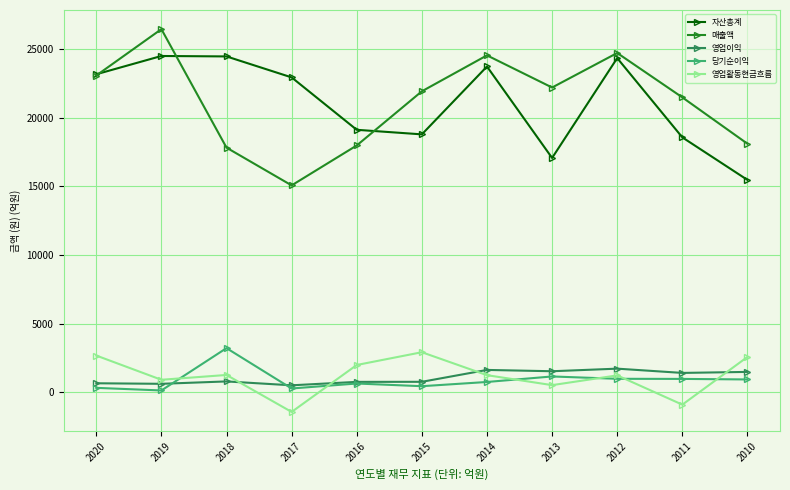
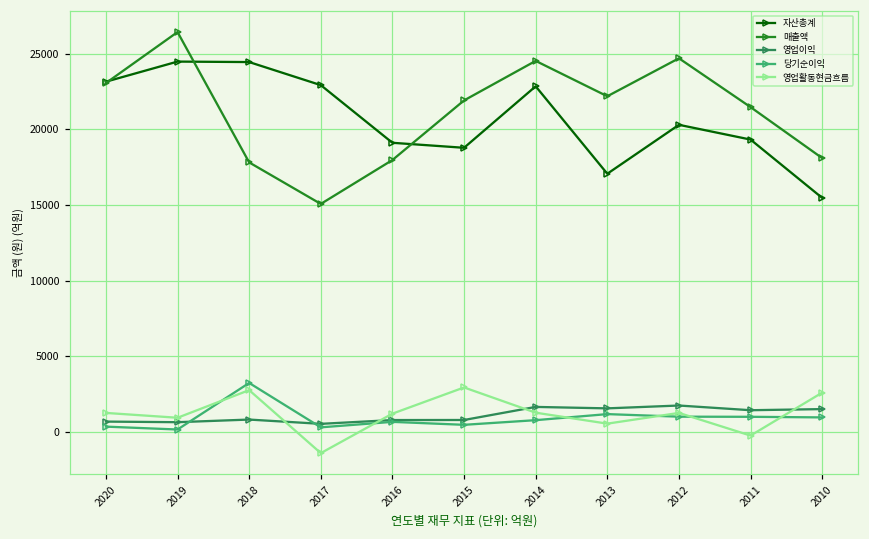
  {
    "자산총계": {
      "2019": 24500,
      "2018": 24500,
      "2017": 22900,
      "2016": 19100,
      "2015": 18800,
-     "2014": 23700,
+     "2014": 22900,
      "2013": 17100,
-     "2012": 24300,
-     "2011": 18600,
+     "2012": 20300,
+     "2011": 19300,
      "2010": 15500
    },
    "영업활동현금흐름": {
-     "2020": 2700,
+     "2020": 1200,
      "2019": 900,
-     "2018": 1300,
+     "2018": 2800,
      "2017": -1400,
-     "2016": 2000,
+     "2016": 1200,
      "2015": 2900,
      "2014": 1300,
      "2013": 500,
      "2012": 1200,
-     "2011": -900,
+     "2011": -300,
      "2010": 2600
    }
  }
